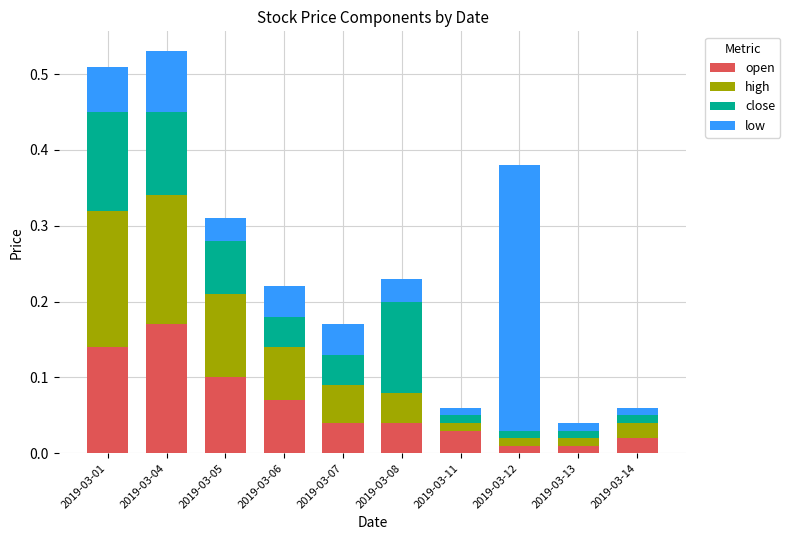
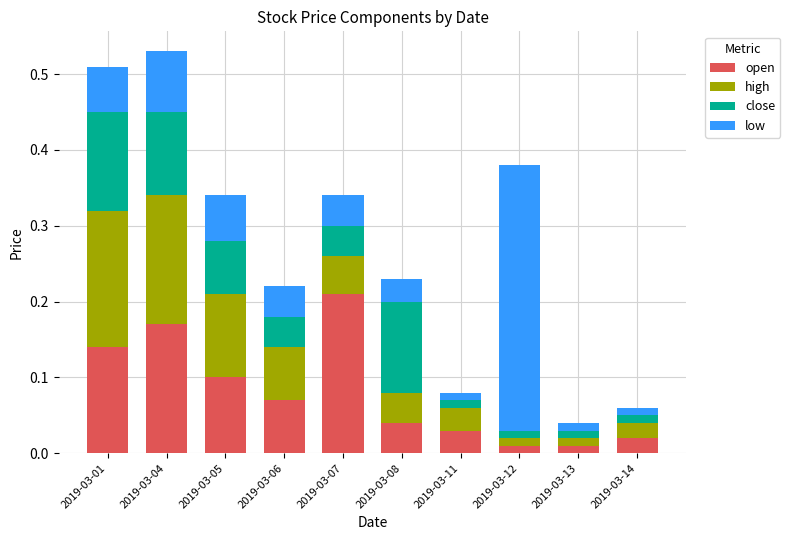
  {
    "open": {
      "2019-03-01": 0.14,
      "2019-03-04": 0.17,
      "2019-03-05": 0.10,
      "2019-03-06": 0.07,
-     "2019-03-07": 0.04,
+     "2019-03-07": 0.21,
      "2019-03-08": 0.04,
      "2019-03-11": 0.03,
      "2019-03-12": 0.01,
      "2019-03-13": 0.01,
      "2019-03-14": 0.02
    },
    "high": {
      "2019-03-01": 0.18,
      "2019-03-04": 0.17,
      "2019-03-05": 0.11,
      "2019-03-06": 0.07,
      "2019-03-07": 0.05,
      "2019-03-08": 0.04,
-     "2019-03-11": 0.01,
+     "2019-03-11": 0.03,
      "2019-03-12": 0.01,
      "2019-03-13": 0.01,
      "2019-03-14": 0.02
    },
    "close": {
      "2019-03-01": 0.13,
      "2019-03-04": 0.11,
      "2019-03-05": 0.07,
      "2019-03-06": 0.04,
      "2019-03-07": 0.04,
      "2019-03-08": 0.12,
      "2019-03-11": 0.01,
      "2019-03-12": 0.01,
      "2019-03-13": 0.01,
      "2019-03-14": 0.01
    },
    "low": {
      "2019-03-01": 0.06,
      "2019-03-04": 0.08,
-     "2019-03-05": 0.03,
+     "2019-03-05": 0.06,
      "2019-03-06": 0.04,
      "2019-03-07": 0.04,
      "2019-03-08": 0.03,
      "2019-03-11": 0.01,
      "2019-03-12": 0.35,
      "2019-03-13": 0.01,
      "2019-03-14": 0.01
    }
  }
